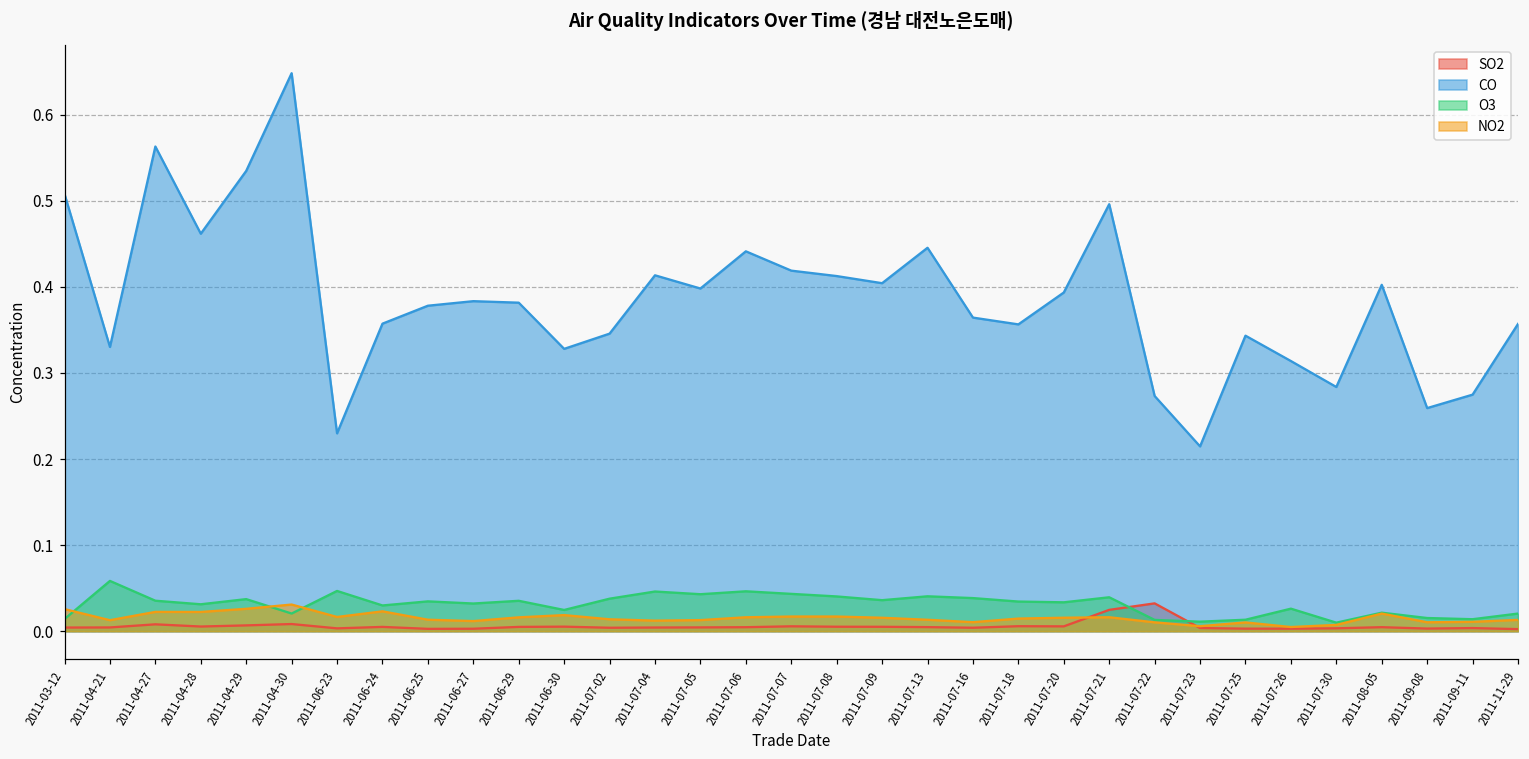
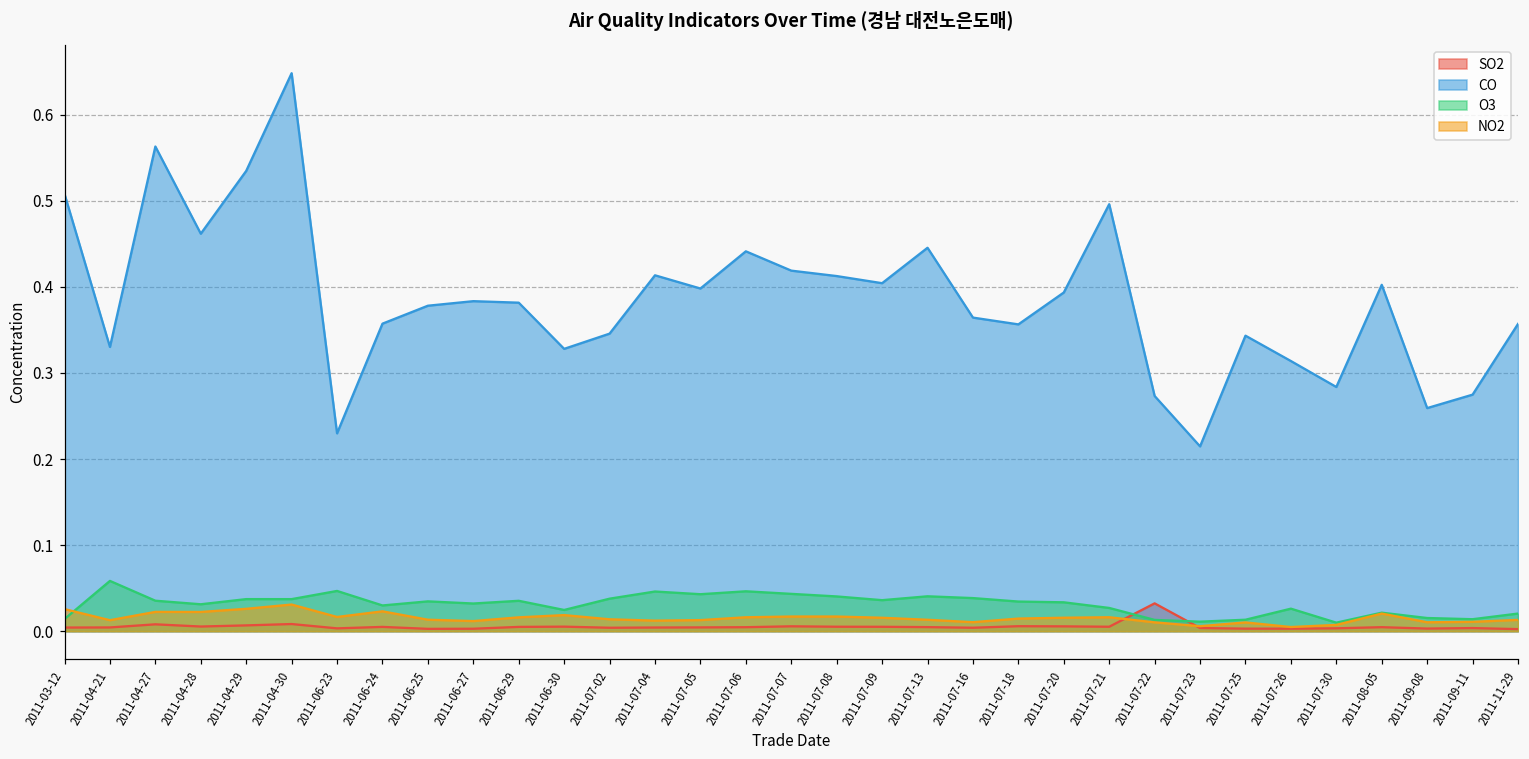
  {
    "SO2": {
      "2011-03-12": 0.00,
      "2011-04-21": 0.00,
      "2011-04-27": 0.01,
      "2011-04-28": 0.01,
      "2011-04-29": 0.01,
      "2011-04-30": 0.01,
      "2011-06-23": 0.00,
      "2011-06-24": 0.00,
      "2011-06-25": 0.00,
      "2011-06-27": 0.00,
      "2011-06-29": 0.00,
      "2011-06-30": 0.01,
      "2011-07-02": 0.00,
      "2011-07-04": 0.00,
      "2011-07-05": 0.00,
      "2011-07-06": 0.00,
      "2011-07-07": 0.01,
      "2011-07-08": 0.01,
      "2011-07-09": 0.01,
      "2011-07-13": 0.00,
      "2011-07-16": 0.00,
      "2011-07-18": 0.01,
      "2011-07-20": 0.01,
-     "2011-07-21": 0.02,
+     "2011-07-21": 0.01,
      "2011-07-22": 0.03,
      "2011-07-25": 0.00,
      "2011-07-30": 0.00,
      "2011-08-05": 0.00,
      "2011-09-08": 0.00,
      "2011-09-11": 0.00,
      "2011-11-29": 0.00
    },
    "CO": {
      "2011-03-12": 0.51,
      "2011-04-21": 0.33,
      "2011-04-27": 0.56,
      "2011-04-28": 0.46,
      "2011-04-29": 0.53,
      "2011-04-30": 0.65,
      "2011-06-23": 0.23,
      "2011-06-24": 0.36,
      "2011-06-25": 0.38,
      "2011-06-27": 0.38,
      "2011-06-29": 0.38,
      "2011-06-30": 0.33,
      "2011-07-02": 0.35,
      "2011-07-04": 0.41,
      "2011-07-05": 0.40,
      "2011-07-06": 0.44,
      "2011-07-07": 0.42,
      "2011-07-08": 0.41,
      "2011-07-09": 0.40,
      "2011-07-13": 0.45,
      "2011-07-16": 0.36,
      "2011-07-18": 0.36,
      "2011-07-20": 0.39,
      "2011-07-21": 0.50,
      "2011-07-22": 0.27,
      "2011-07-23": 0.21,
      "2011-07-25": 0.34,
      "2011-07-26": 0.31,
      "2011-07-30": 0.28,
      "2011-08-05": 0.40,
      "2011-09-08": 0.26,
      "2011-09-11": 0.27,
      "2011-11-29": 0.36
    },
    "O3": {
      "2011-03-12": 0.01,
      "2011-04-21": 0.06,
      "2011-04-27": 0.04,
      "2011-04-28": 0.03,
      "2011-04-29": 0.04,
-     "2011-04-30": 0.02,
+     "2011-04-30": 0.04,
      "2011-06-23": 0.05,
      "2011-06-24": 0.03,
      "2011-06-25": 0.03,
      "2011-06-27": 0.03,
      "2011-06-29": 0.04,
      "2011-06-30": 0.02,
      "2011-07-02": 0.04,
      "2011-07-04": 0.05,
      "2011-07-05": 0.04,
      "2011-07-06": 0.05,
      "2011-07-07": 0.04,
      "2011-07-08": 0.04,
      "2011-07-09": 0.04,
      "2011-07-13": 0.04,
      "2011-07-16": 0.04,
      "2011-07-18": 0.03,
      "2011-07-20": 0.03,
-     "2011-07-21": 0.04,
+     "2011-07-21": 0.03,
      "2011-07-23": 0.01,
      "2011-07-26": 0.03,
      "2011-09-08": 0.02,
      "2011-11-29": 0.02
    },
    "NO2": {
      "2011-03-12": 0.03,
      "2011-04-21": 0.01,
      "2011-04-27": 0.02,
      "2011-04-28": 0.02,
      "2011-04-29": 0.03,
      "2011-04-30": 0.03,
      "2011-06-23": 0.02,
      "2011-06-24": 0.02,
      "2011-06-25": 0.01,
      "2011-06-27": 0.01,
      "2011-06-29": 0.02,
      "2011-06-30": 0.02,
      "2011-07-02": 0.01,
      "2011-07-04": 0.01,
      "2011-07-05": 0.01,
      "2011-07-06": 0.02,
      "2011-07-07": 0.02,
      "2011-07-08": 0.02,
      "2011-07-09": 0.02,
      "2011-07-13": 0.01,
      "2011-07-16": 0.01,
      "2011-07-18": 0.01,
      "2011-07-20": 0.02,
      "2011-07-21": 0.02,
      "2011-09-08": 0.01,
      "2011-11-29": 0.01
    }
  }
